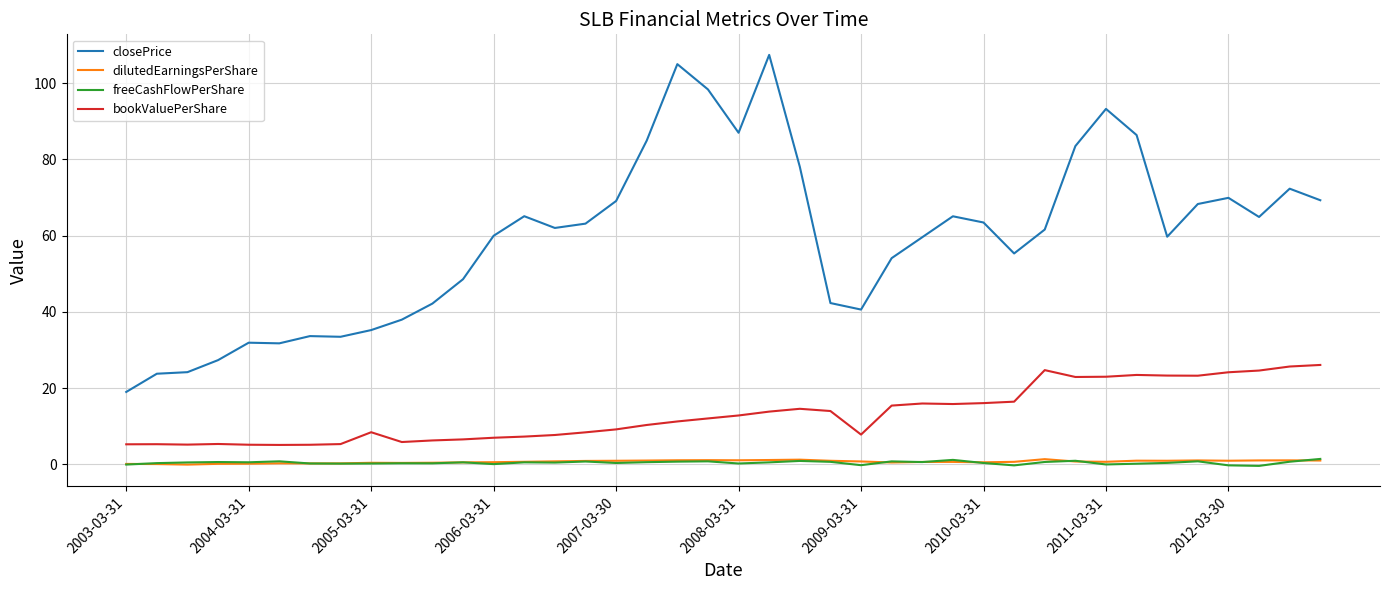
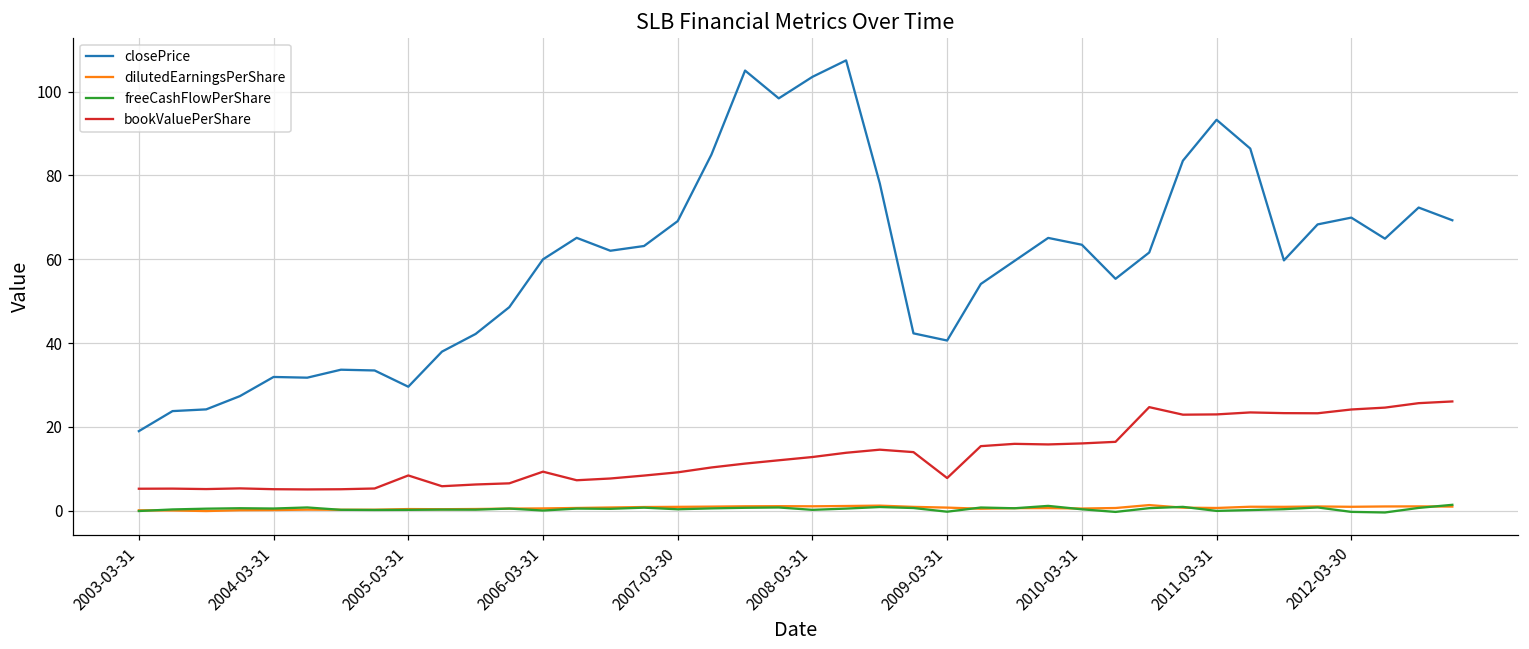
  {
    "closePrice": {
      "2003-03-31": 19,
      "2004-03-31": 32,
-     "2005-03-31": 35,
+     "2005-03-31": 30,
      "2006-03-31": 60,
      "2007-03-30": 69,
-     "2008-03-31": 87,
+     "2008-03-31": 104,
      "2009-03-31": 41,
      "2010-03-31": 63,
      "2011-03-31": 93,
      "2012-03-30": 70
    },
    "dilutedEarningsPerShare": {
      "2008-03-31": 1,
      "2009-03-31": 1,
      "2011-03-31": 1,
      "2012-03-30": 1
    },
    "freeCashFlowPerShare": {
      "2008-03-31": 0,
      "2009-03-31": 0,
      "2011-03-31": 0,
      "2012-03-30": 0
    },
    "bookValuePerShare": {
      "2003-03-31": 5,
      "2004-03-31": 5,
      "2005-03-31": 8,
-     "2006-03-31": 7,
+     "2006-03-31": 9,
      "2007-03-30": 9,
      "2008-03-31": 13,
      "2009-03-31": 8,
      "2010-03-31": 16,
      "2011-03-31": 23,
      "2012-03-30": 24
    }
  }
